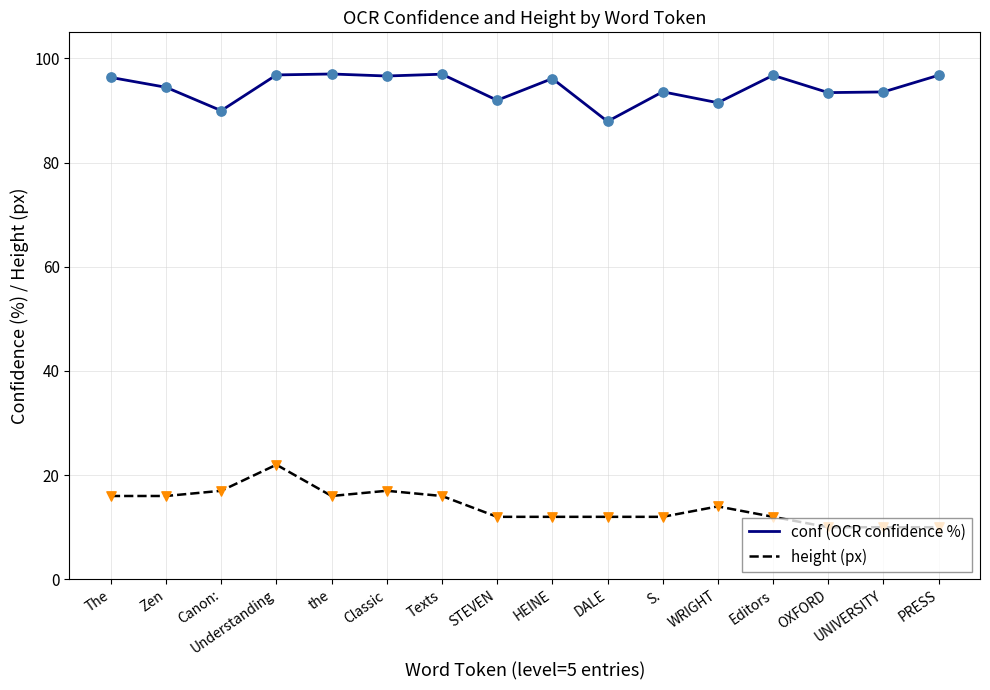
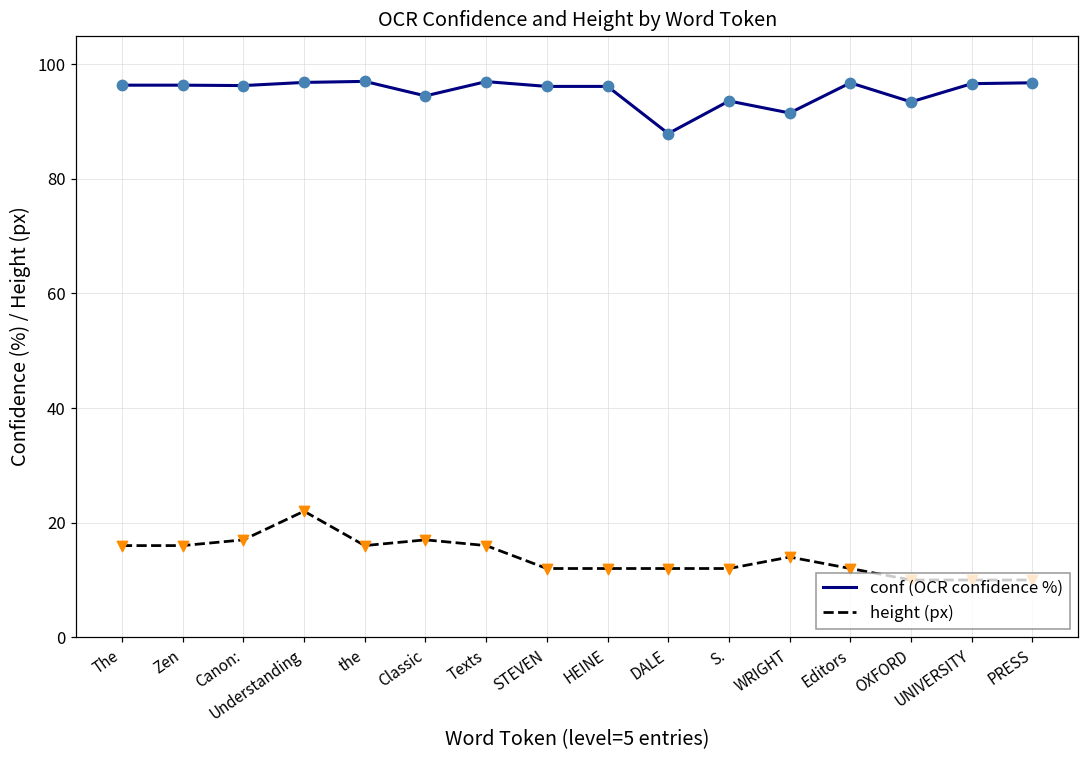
  {
    "conf (OCR confidence %)": {
      "The": 96,
-     "Zen": 94,
-     "Canon:": 90,
+     "Zen": 96,
+     "Canon:": 96,
      "Understanding": 97,
      "the": 97,
-     "Classic": 97,
+     "Classic": 94,
      "Texts": 97,
-     "STEVEN": 92,
+     "STEVEN": 96,
      "HEINE": 96,
      "DALE": 88,
      "S.": 94,
      "WRIGHT": 91,
      "Editors": 97,
      "OXFORD": 93,
-     "UNIVERSITY": 94,
+     "UNIVERSITY": 97,
      "PRESS": 97
    },
    "height (px)": {
      "The": 16,
      "Zen": 16,
      "Canon:": 17,
      "Understanding": 22,
      "the": 16,
      "Classic": 17,
      "Texts": 16,
      "STEVEN": 12,
      "HEINE": 12,
      "DALE": 12,
      "S.": 12,
      "WRIGHT": 14,
      "Editors": 12
    }
  }
